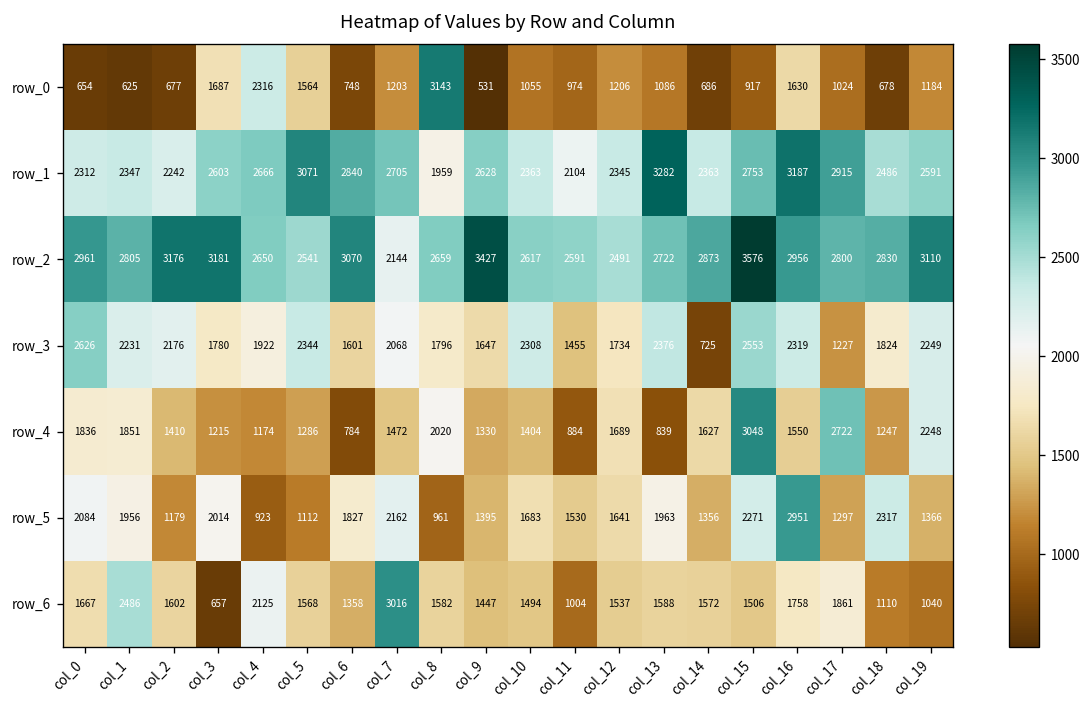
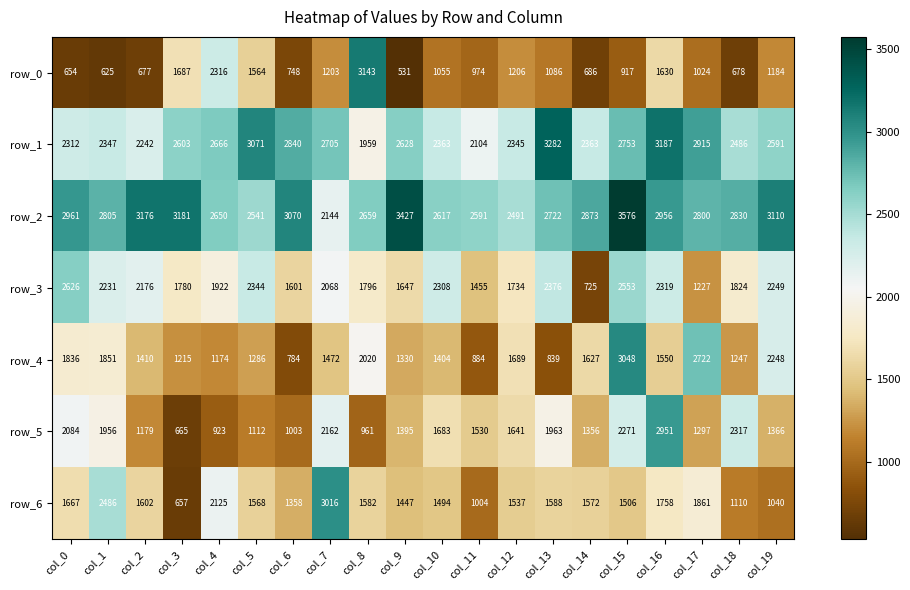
  {
    "row_0": {
      "col_0": 654,
      "col_1": 625,
      "col_2": 677,
      "col_3": 1687,
      "col_4": 2316,
      "col_5": 1564,
      "col_6": 748,
      "col_7": 1203,
      "col_8": 3143,
      "col_9": 531,
      "col_10": 1055,
      "col_11": 974,
      "col_12": 1206,
      "col_13": 1086,
      "col_14": 686,
      "col_15": 917,
      "col_16": 1630,
      "col_17": 1024,
      "col_18": 678,
      "col_19": 1184
    },
    "row_1": {
      "col_0": 2312,
      "col_1": 2347,
      "col_2": 2242,
      "col_3": 2603,
      "col_4": 2666,
      "col_5": 3071,
      "col_6": 2840,
      "col_7": 2705,
      "col_8": 1959,
      "col_9": 2628,
      "col_10": 2363,
      "col_11": 2104,
      "col_12": 2345,
      "col_13": 3282,
      "col_14": 2363,
      "col_15": 2753,
      "col_16": 3187,
      "col_17": 2915,
      "col_18": 2486,
      "col_19": 2591
    },
    "row_2": {
      "col_0": 2961,
      "col_1": 2805,
      "col_2": 3176,
      "col_3": 3181,
      "col_4": 2650,
      "col_5": 2541,
      "col_6": 3070,
      "col_7": 2144,
      "col_8": 2659,
      "col_9": 3427,
      "col_10": 2617,
      "col_11": 2591,
      "col_12": 2491,
      "col_13": 2722,
      "col_14": 2873,
      "col_15": 3576,
      "col_16": 2956,
      "col_17": 2800,
      "col_18": 2830,
      "col_19": 3110
    },
    "row_3": {
      "col_0": 2626,
      "col_1": 2231,
      "col_2": 2176,
      "col_3": 1780,
      "col_4": 1922,
      "col_5": 2344,
      "col_6": 1601,
      "col_7": 2068,
      "col_8": 1796,
      "col_9": 1647,
      "col_10": 2308,
      "col_11": 1455,
      "col_12": 1734,
      "col_13": 2376,
      "col_14": 725,
      "col_15": 2553,
      "col_16": 2319,
      "col_17": 1227,
      "col_18": 1824,
      "col_19": 2249
    },
    "row_4": {
      "col_0": 1836,
      "col_1": 1851,
      "col_2": 1410,
      "col_3": 1215,
      "col_4": 1174,
      "col_5": 1286,
      "col_6": 784,
      "col_7": 1472,
      "col_8": 2020,
      "col_9": 1330,
      "col_10": 1404,
      "col_11": 884,
      "col_12": 1689,
      "col_13": 839,
      "col_14": 1627,
      "col_15": 3048,
      "col_16": 1550,
      "col_17": 2722,
      "col_18": 1247,
      "col_19": 2248
    },
    "row_5": {
      "col_0": 2084,
      "col_1": 1956,
      "col_2": 1179,
-     "col_3": 2014,
+     "col_3": 665,
      "col_4": 923,
      "col_5": 1112,
-     "col_6": 1827,
+     "col_6": 1003,
      "col_7": 2162,
      "col_8": 961,
      "col_9": 1395,
      "col_10": 1683,
      "col_11": 1530,
      "col_12": 1641,
      "col_13": 1963,
      "col_14": 1356,
      "col_15": 2271,
      "col_16": 2951,
      "col_17": 1297,
      "col_18": 2317,
      "col_19": 1366
    },
    "row_6": {
      "col_0": 1667,
      "col_1": 2486,
      "col_2": 1602,
      "col_3": 657,
      "col_4": 2125,
      "col_5": 1568,
      "col_6": 1358,
      "col_7": 3016,
      "col_8": 1582,
      "col_9": 1447,
      "col_10": 1494,
      "col_11": 1004,
      "col_12": 1537,
      "col_13": 1588,
      "col_14": 1572,
      "col_15": 1506,
      "col_16": 1758,
      "col_17": 1861,
      "col_18": 1110,
      "col_19": 1040
    }
  }
